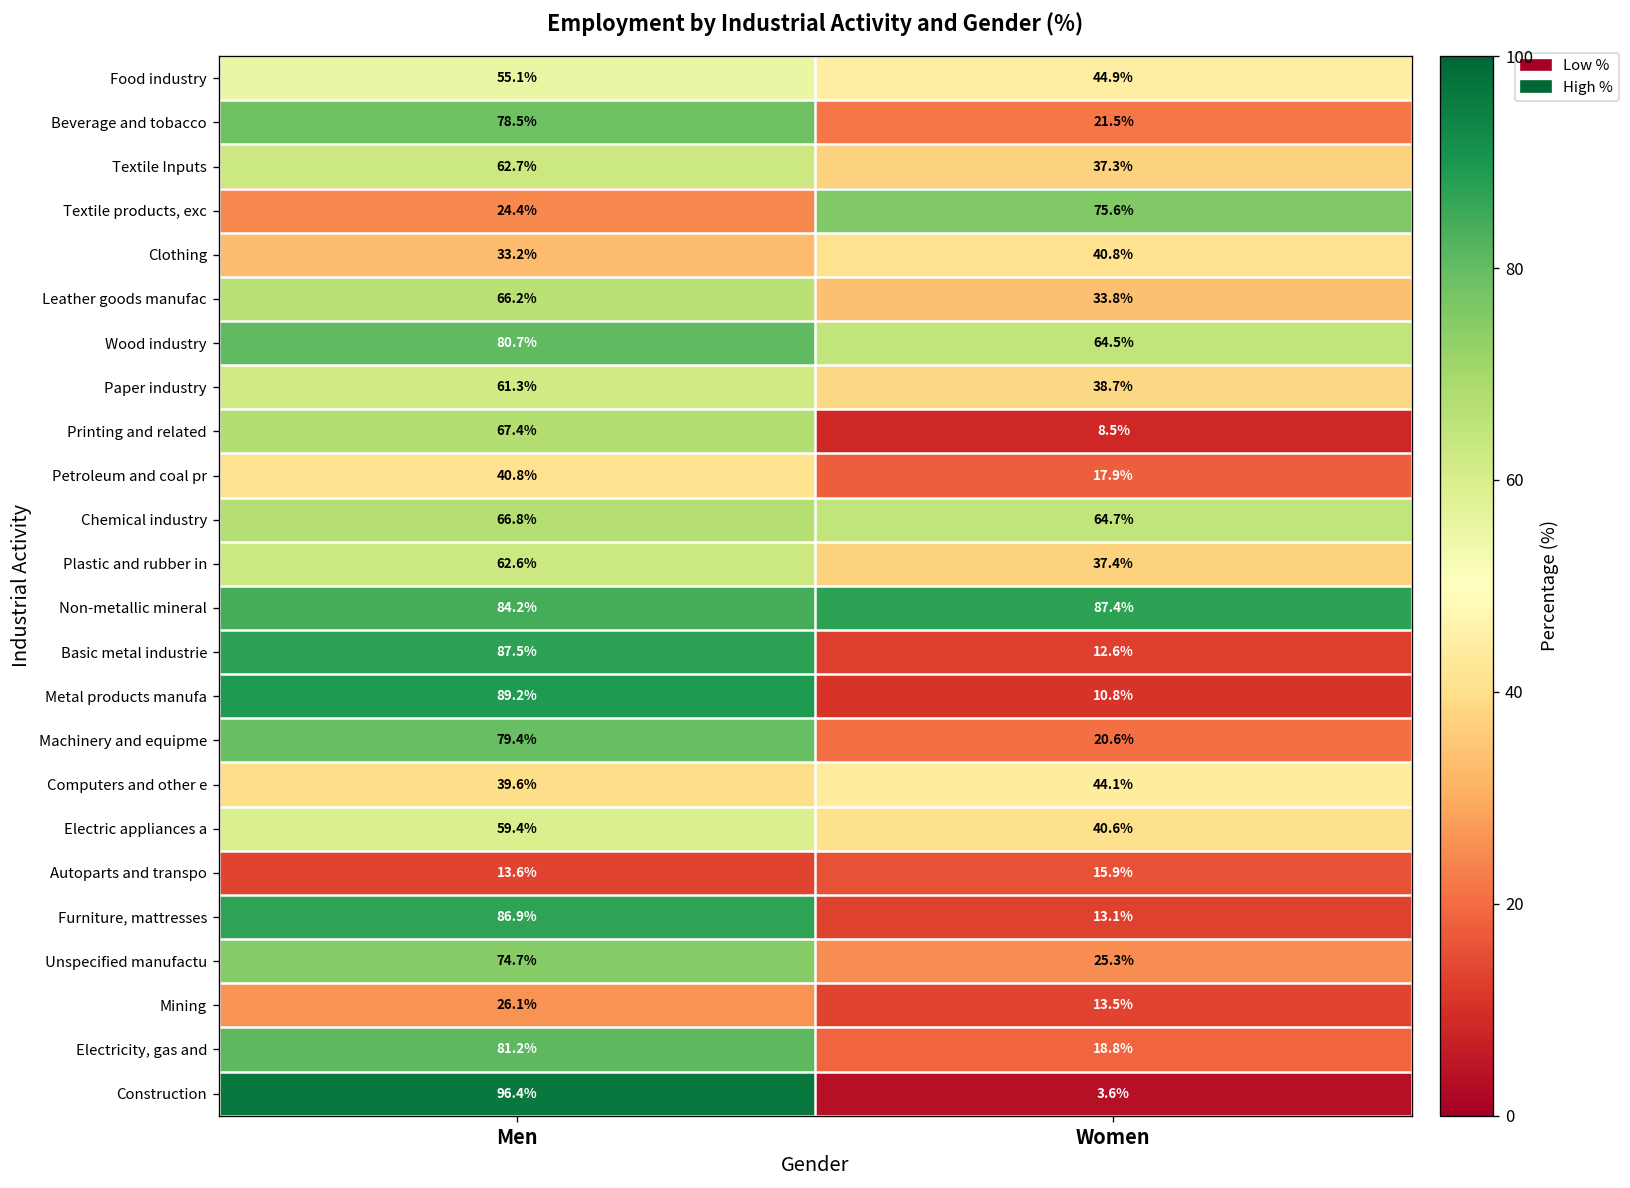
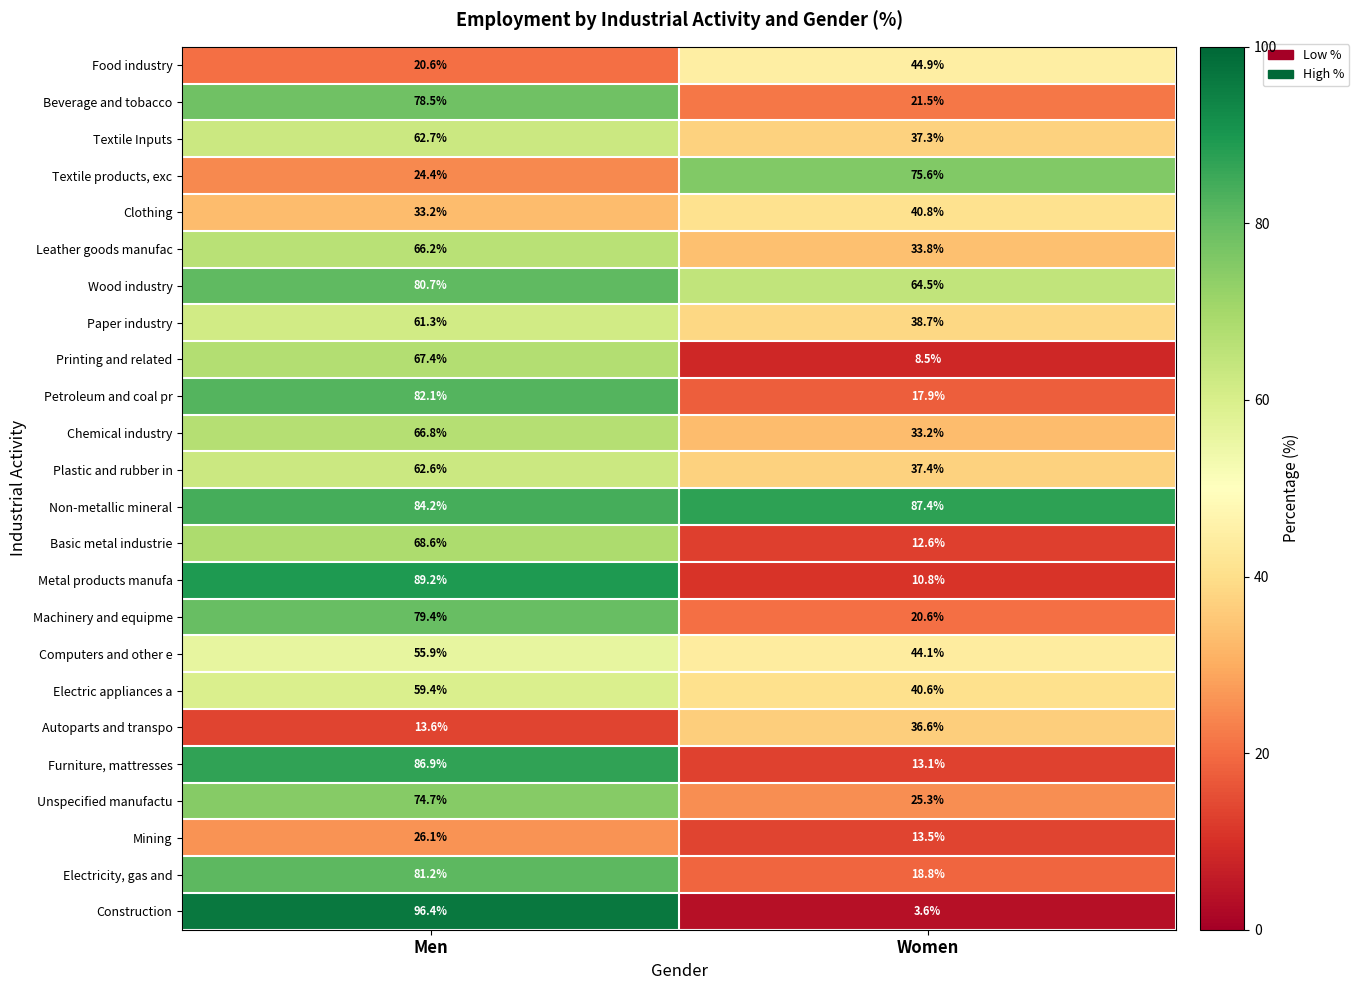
  {
    "Food industry": {
-     "Men": "55.1%",
+     "Men": "20.6%",
      "Women": "44.9%"
    },
    "Beverage and tobacco": {
      "Men": "78.5%",
      "Women": "21.5%"
    },
    "Textile Inputs": {
      "Men": "62.7%",
      "Women": "37.3%"
    },
    "Textile products, exc": {
      "Men": "24.4%",
      "Women": "75.6%"
    },
    "Clothing": {
      "Men": "33.2%",
      "Women": "40.8%"
    },
    "Leather goods manufac": {
      "Men": "66.2%",
      "Women": "33.8%"
    },
    "Wood industry": {
      "Men": "80.7%",
      "Women": "64.5%"
    },
    "Paper industry": {
      "Men": "61.3%",
      "Women": "38.7%"
    },
    "Printing and related": {
      "Men": "67.4%",
      "Women": "8.5%"
    },
    "Petroleum and coal pr": {
-     "Men": "40.8%",
+     "Men": "82.1%",
      "Women": "17.9%"
    },
    "Chemical industry": {
      "Men": "66.8%",
-     "Women": "64.7%"
+     "Women": "33.2%"
    },
    "Plastic and rubber in": {
      "Men": "62.6%",
      "Women": "37.4%"
    },
    "Non-metallic mineral": {
      "Men": "84.2%",
      "Women": "87.4%"
    },
    "Basic metal industrie": {
-     "Men": "87.5%",
+     "Men": "68.6%",
      "Women": "12.6%"
    },
    "Metal products manufa": {
      "Men": "89.2%",
      "Women": "10.8%"
    },
    "Machinery and equipme": {
      "Men": "79.4%",
      "Women": "20.6%"
    },
    "Computers and other e": {
-     "Men": "39.6%",
+     "Men": "55.9%",
      "Women": "44.1%"
    },
    "Electric appliances a": {
      "Men": "59.4%",
      "Women": "40.6%"
    },
    "Autoparts and transpo": {
      "Men": "13.6%",
-     "Women": "15.9%"
+     "Women": "36.6%"
    },
    "Furniture, mattresses": {
      "Men": "86.9%",
      "Women": "13.1%"
    },
    "Unspecified manufactu": {
      "Men": "74.7%",
      "Women": "25.3%"
    },
    "Mining": {
      "Men": "26.1%",
      "Women": "13.5%"
    },
    "Electricity, gas and": {
      "Men": "81.2%",
      "Women": "18.8%"
    },
    "Construction": {
      "Men": "96.4%",
      "Women": "3.6%"
    }
  }
